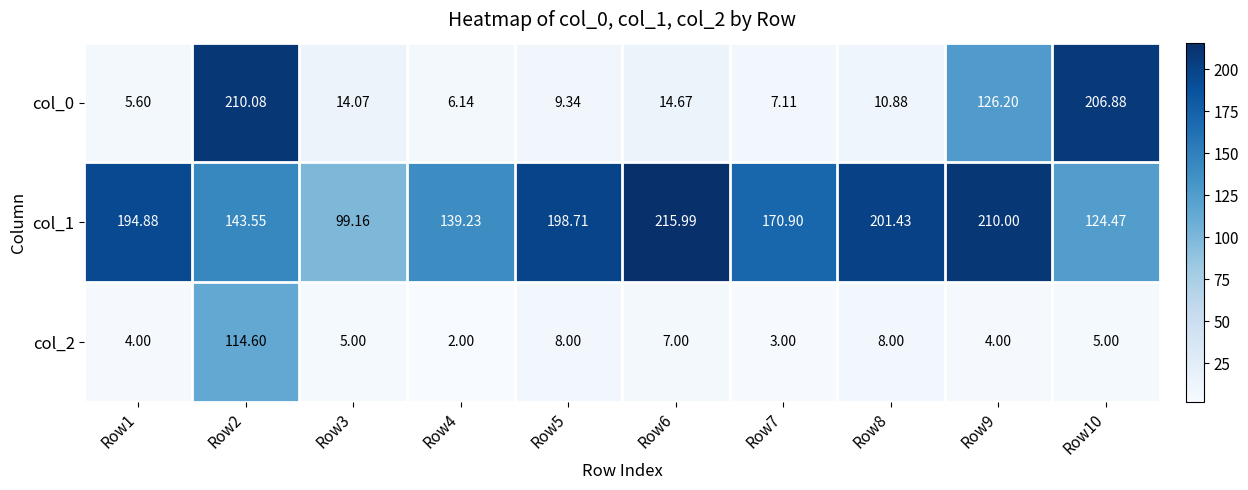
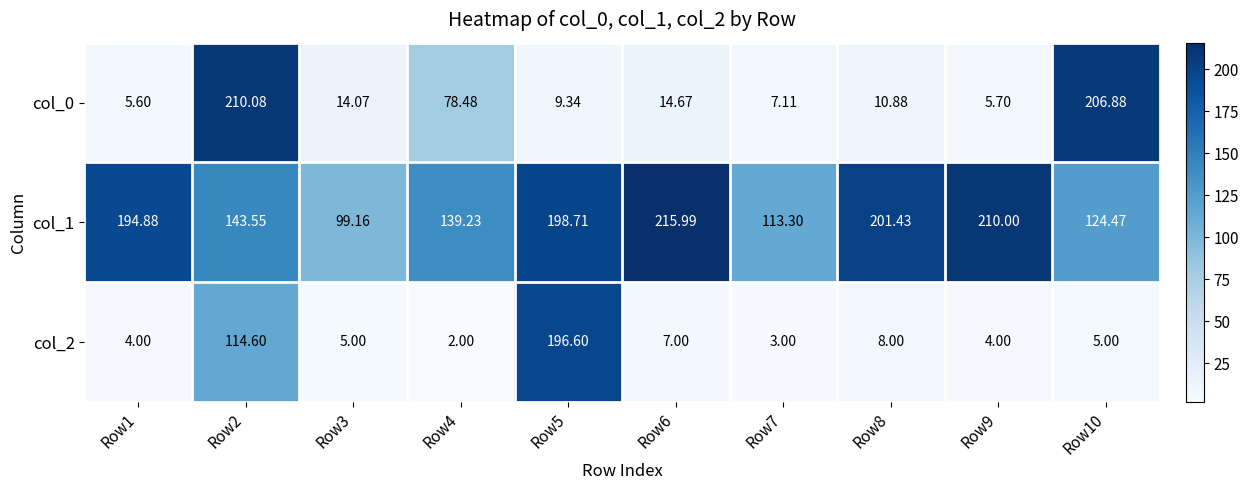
  {
    "col_0": {
      "Row1": 5.60,
      "Row2": 210.08,
      "Row3": 14.07,
-     "Row4": 6.14,
+     "Row4": 78.48,
      "Row5": 9.34,
      "Row6": 14.67,
      "Row7": 7.11,
      "Row8": 10.88,
-     "Row9": 126.20,
+     "Row9": 5.70,
      "Row10": 206.88
    },
    "col_1": {
      "Row1": 194.88,
      "Row2": 143.55,
      "Row3": 99.16,
      "Row4": 139.23,
      "Row5": 198.71,
      "Row6": 215.99,
-     "Row7": 170.90,
+     "Row7": 113.30,
      "Row8": 201.43,
      "Row9": 210.00,
      "Row10": 124.47
    },
    "col_2": {
      "Row1": 4.00,
      "Row2": 114.60,
      "Row3": 5.00,
      "Row4": 2.00,
-     "Row5": 8.00,
+     "Row5": 196.60,
      "Row6": 7.00,
      "Row7": 3.00,
      "Row8": 8.00,
      "Row9": 4.00,
      "Row10": 5.00
    }
  }
